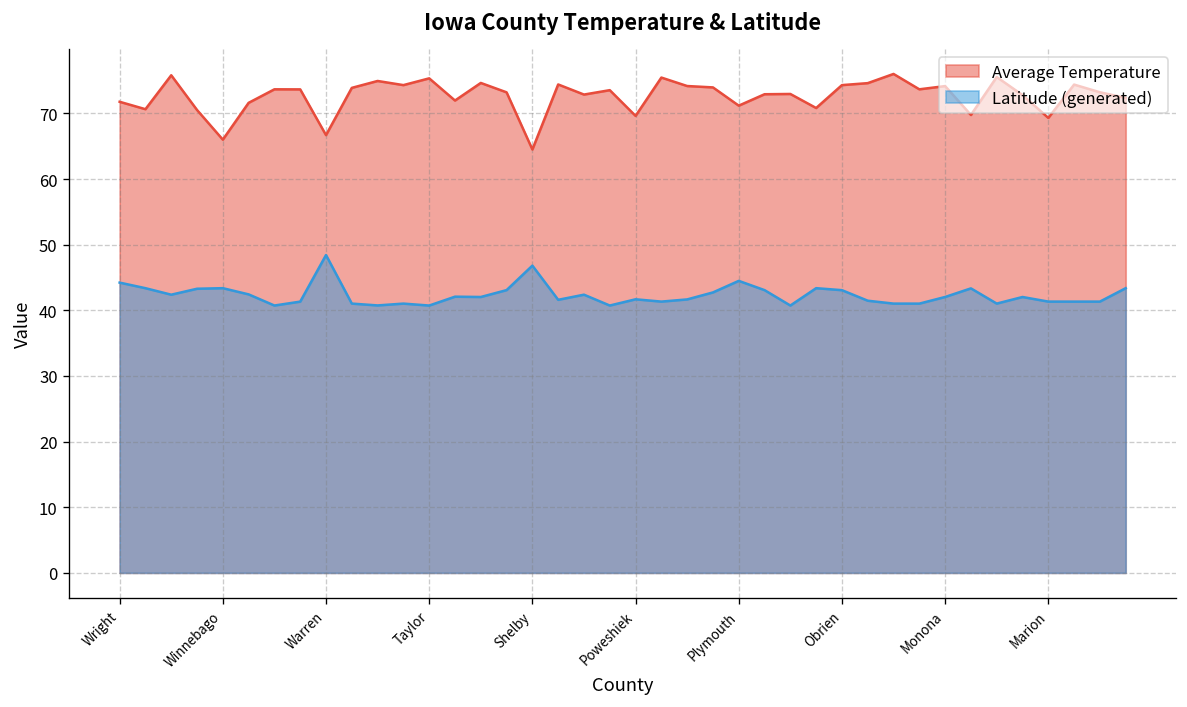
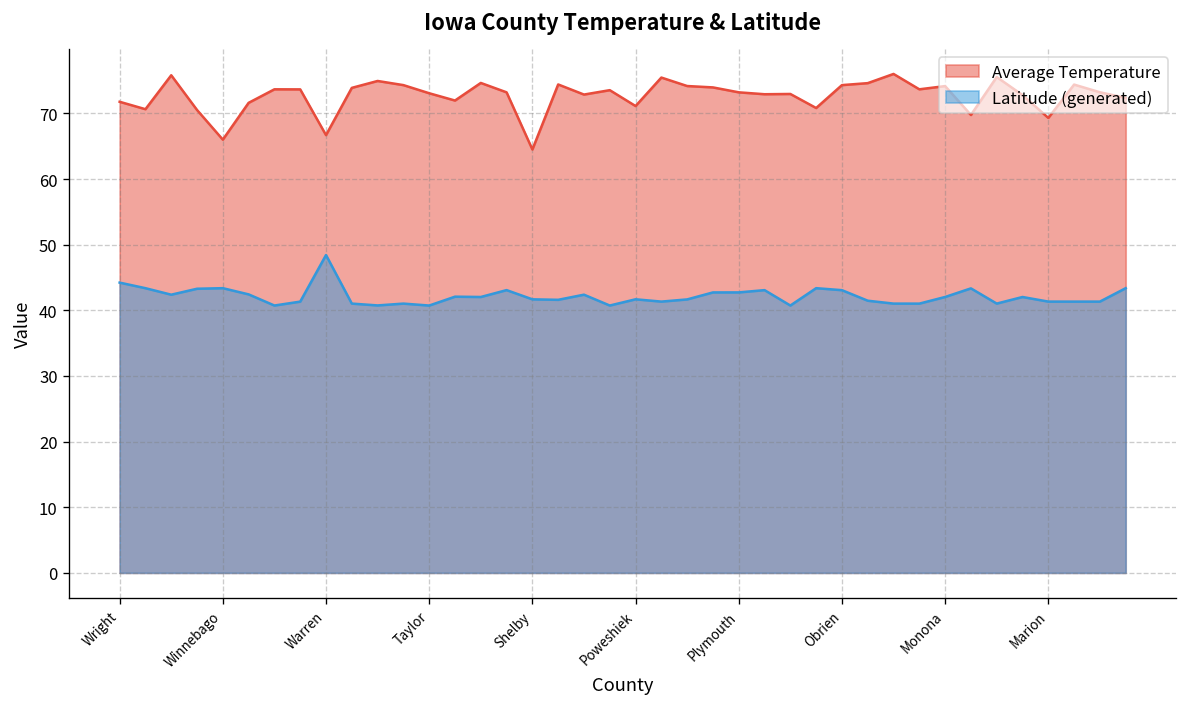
  {
    "Average Temperature": {
      "Wright": 72,
      "Winnebago": 66,
      "Warren": 67,
-     "Taylor": 75,
+     "Taylor": 73,
      "Shelby": 65,
-     "Poweshiek": 70,
-     "Plymouth": 71,
+     "Poweshiek": 71,
+     "Plymouth": 73,
      "Obrien": 74,
      "Marion": 69
    },
    "Latitude (generated)": {
      "Wright": 44,
      "Winnebago": 43,
      "Warren": 48,
      "Taylor": 41,
-     "Shelby": 47,
+     "Shelby": 42,
      "Poweshiek": 42,
-     "Plymouth": 44,
+     "Plymouth": 43,
      "Obrien": 43,
      "Monona": 42,
      "Marion": 41
    }
  }
